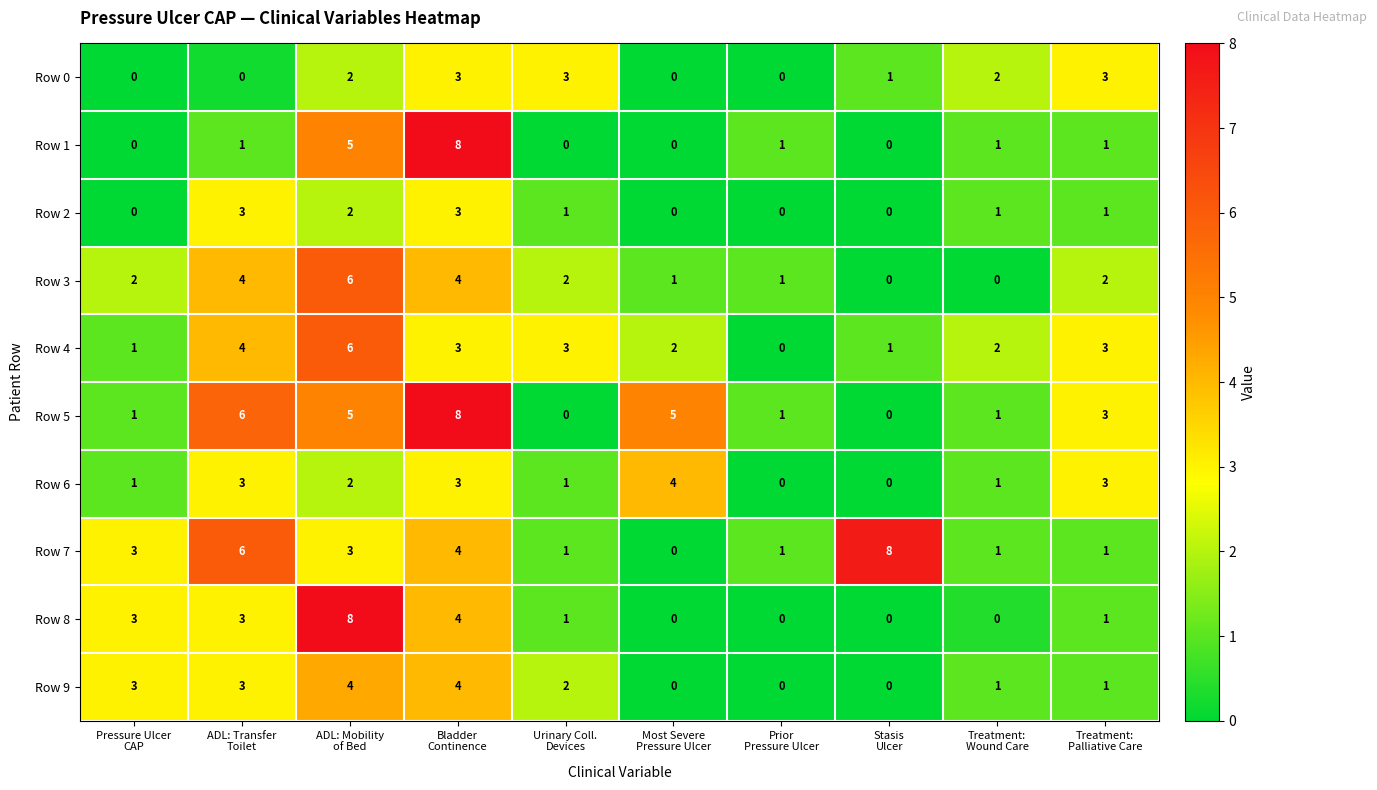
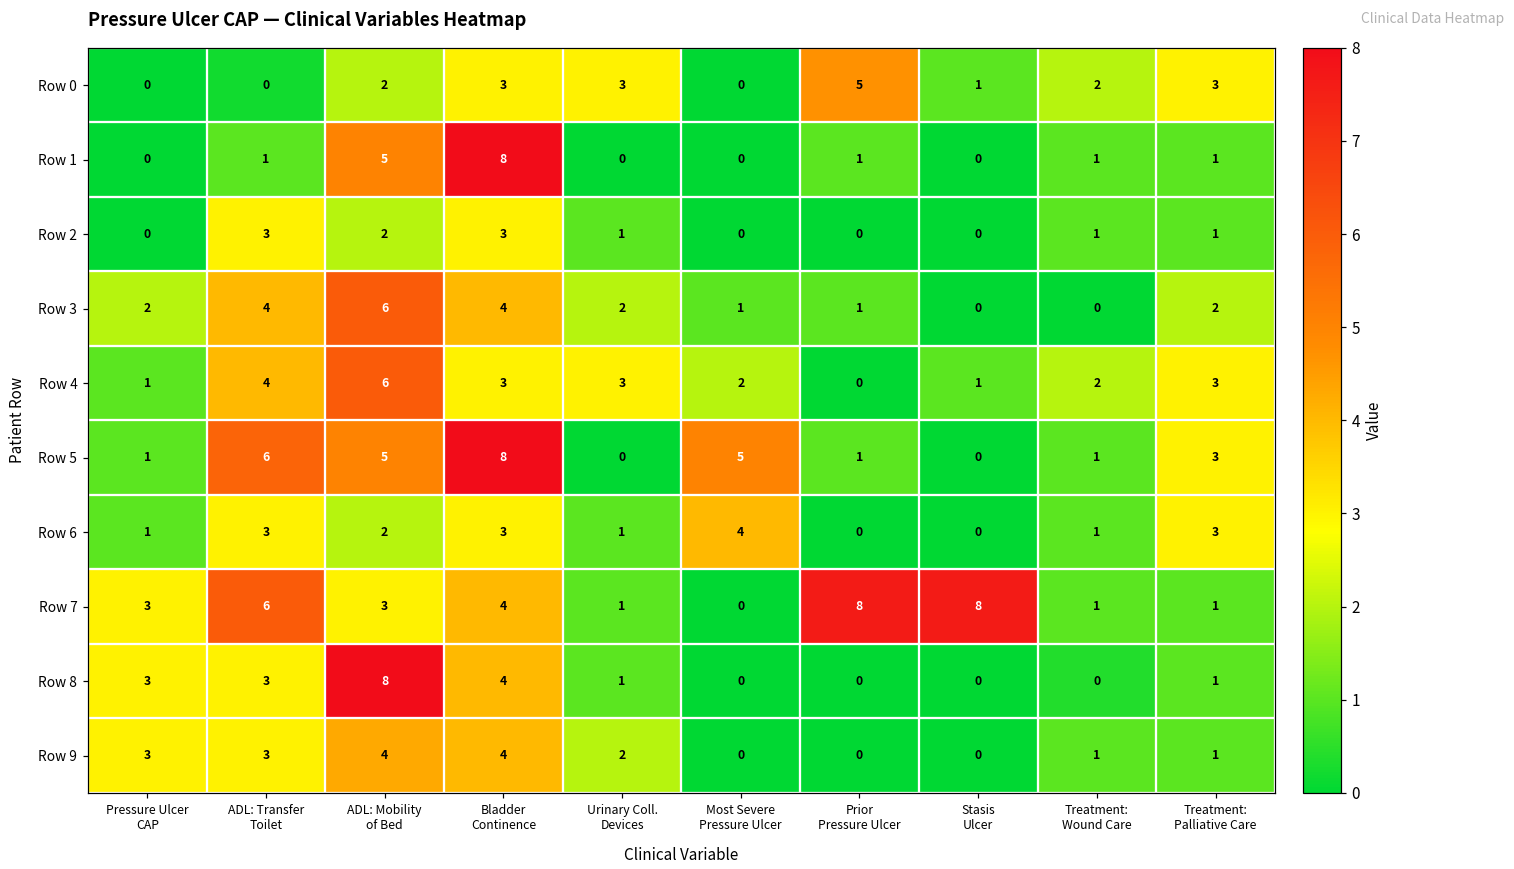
  {
    "Row 0": {
      "Pressure Ulcer CAP": 0,
      "ADL: Transfer Toilet": 0,
      "ADL: Mobility of Bed": 2,
      "Bladder Continence": 3,
      "Urinary Coll. Devices": 3,
      "Most Severe Pressure Ulcer": 0,
-     "Prior Pressure Ulcer": 0,
+     "Prior Pressure Ulcer": 5,
      "Stasis Ulcer": 1,
      "Treatment: Wound Care": 2,
      "Treatment: Palliative Care": 3
    },
    "Row 1": {
      "Pressure Ulcer CAP": 0,
      "ADL: Transfer Toilet": 1,
      "ADL: Mobility of Bed": 5,
      "Bladder Continence": 8,
      "Urinary Coll. Devices": 0,
      "Most Severe Pressure Ulcer": 0,
      "Prior Pressure Ulcer": 1,
      "Stasis Ulcer": 0,
      "Treatment: Wound Care": 1,
      "Treatment: Palliative Care": 1
    },
    "Row 2": {
      "Pressure Ulcer CAP": 0,
      "ADL: Transfer Toilet": 3,
      "ADL: Mobility of Bed": 2,
      "Bladder Continence": 3,
      "Urinary Coll. Devices": 1,
      "Most Severe Pressure Ulcer": 0,
      "Prior Pressure Ulcer": 0,
      "Stasis Ulcer": 0,
      "Treatment: Wound Care": 1,
      "Treatment: Palliative Care": 1
    },
    "Row 3": {
      "Pressure Ulcer CAP": 2,
      "ADL: Transfer Toilet": 4,
      "ADL: Mobility of Bed": 6,
      "Bladder Continence": 4,
      "Urinary Coll. Devices": 2,
      "Most Severe Pressure Ulcer": 1,
      "Prior Pressure Ulcer": 1,
      "Stasis Ulcer": 0,
      "Treatment: Wound Care": 0,
      "Treatment: Palliative Care": 2
    },
    "Row 4": {
      "Pressure Ulcer CAP": 1,
      "ADL: Transfer Toilet": 4,
      "ADL: Mobility of Bed": 6,
      "Bladder Continence": 3,
      "Urinary Coll. Devices": 3,
      "Most Severe Pressure Ulcer": 2,
      "Prior Pressure Ulcer": 0,
      "Stasis Ulcer": 1,
      "Treatment: Wound Care": 2,
      "Treatment: Palliative Care": 3
    },
    "Row 5": {
      "Pressure Ulcer CAP": 1,
      "ADL: Transfer Toilet": 6,
      "ADL: Mobility of Bed": 5,
      "Bladder Continence": 8,
      "Urinary Coll. Devices": 0,
      "Most Severe Pressure Ulcer": 5,
      "Prior Pressure Ulcer": 1,
      "Stasis Ulcer": 0,
      "Treatment: Wound Care": 1,
      "Treatment: Palliative Care": 3
    },
    "Row 6": {
      "Pressure Ulcer CAP": 1,
      "ADL: Transfer Toilet": 3,
      "ADL: Mobility of Bed": 2,
      "Bladder Continence": 3,
      "Urinary Coll. Devices": 1,
      "Most Severe Pressure Ulcer": 4,
      "Prior Pressure Ulcer": 0,
      "Stasis Ulcer": 0,
      "Treatment: Wound Care": 1,
      "Treatment: Palliative Care": 3
    },
    "Row 7": {
      "Pressure Ulcer CAP": 3,
      "ADL: Transfer Toilet": 6,
      "ADL: Mobility of Bed": 3,
      "Bladder Continence": 4,
      "Urinary Coll. Devices": 1,
      "Most Severe Pressure Ulcer": 0,
-     "Prior Pressure Ulcer": 1,
+     "Prior Pressure Ulcer": 8,
      "Stasis Ulcer": 8,
      "Treatment: Wound Care": 1,
      "Treatment: Palliative Care": 1
    },
    "Row 8": {
      "Pressure Ulcer CAP": 3,
      "ADL: Transfer Toilet": 3,
      "ADL: Mobility of Bed": 8,
      "Bladder Continence": 4,
      "Urinary Coll. Devices": 1,
      "Most Severe Pressure Ulcer": 0,
      "Prior Pressure Ulcer": 0,
      "Stasis Ulcer": 0,
      "Treatment: Wound Care": 0,
      "Treatment: Palliative Care": 1
    },
    "Row 9": {
      "Pressure Ulcer CAP": 3,
      "ADL: Transfer Toilet": 3,
      "ADL: Mobility of Bed": 4,
      "Bladder Continence": 4,
      "Urinary Coll. Devices": 2,
      "Most Severe Pressure Ulcer": 0,
      "Prior Pressure Ulcer": 0,
      "Stasis Ulcer": 0,
      "Treatment: Wound Care": 1,
      "Treatment: Palliative Care": 1
    }
  }
